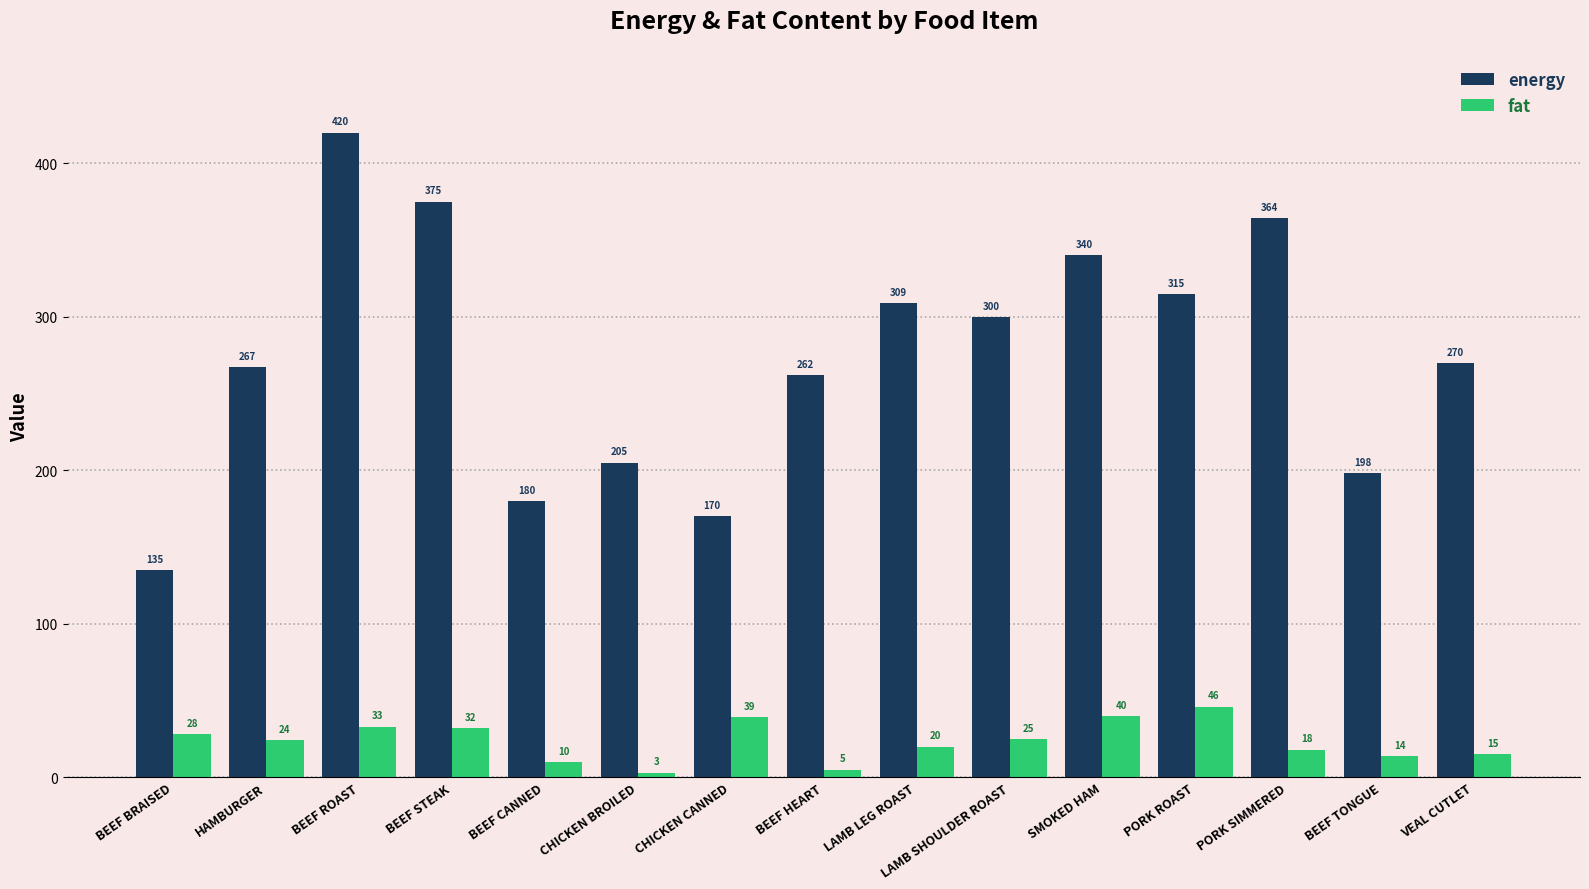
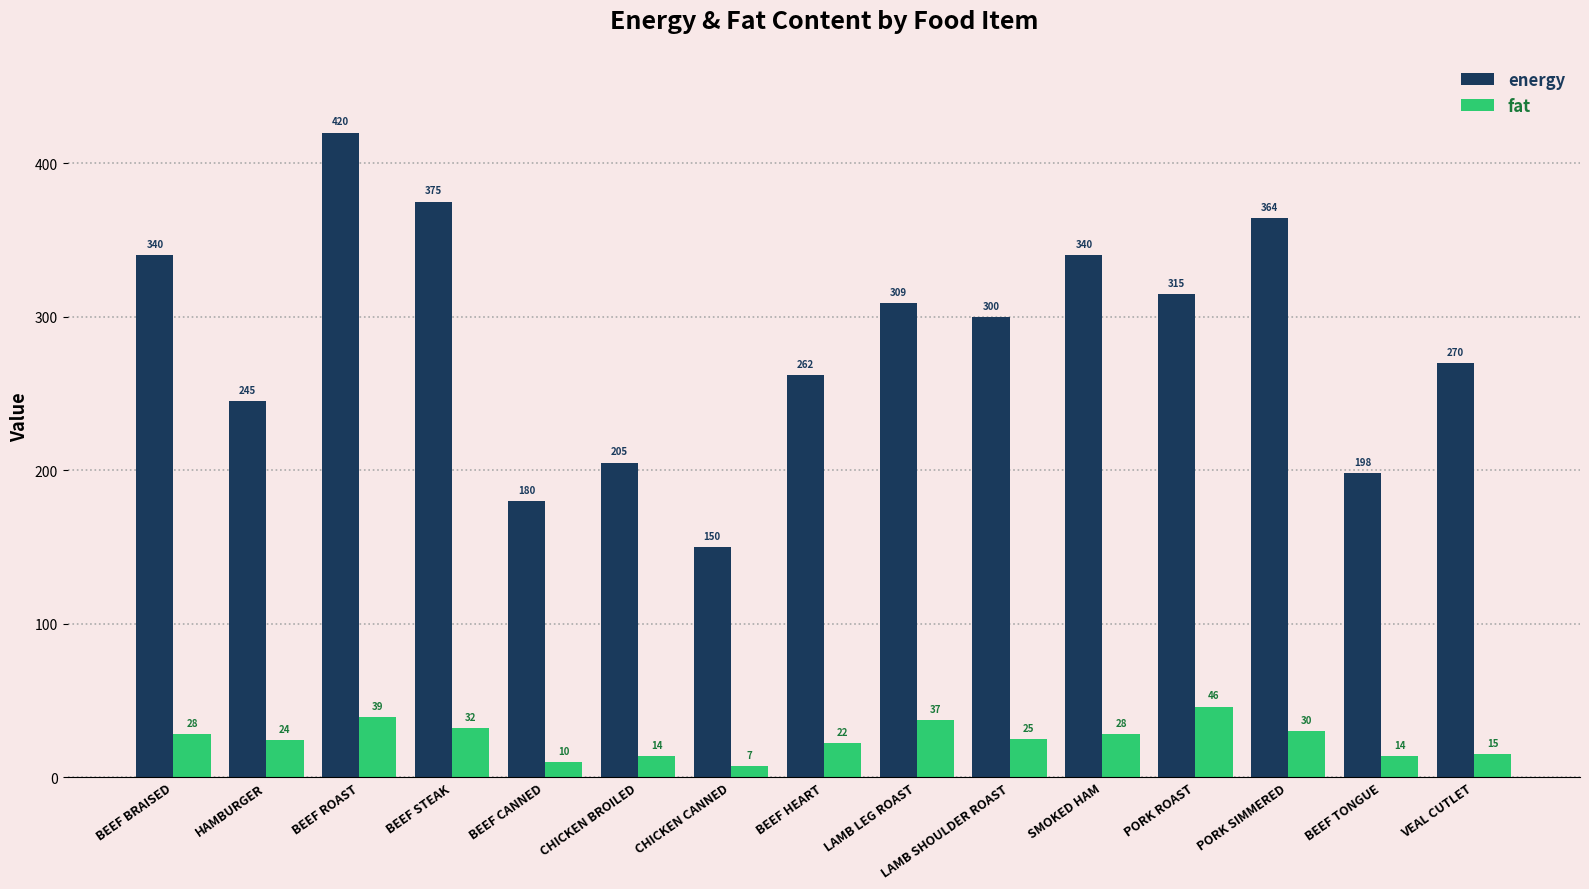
  {
    "energy": {
-     "BEEF BRAISED": 135,
-     "HAMBURGER": 267,
+     "BEEF BRAISED": 340,
+     "HAMBURGER": 245,
      "BEEF ROAST": 420,
      "BEEF STEAK": 375,
      "BEEF CANNED": 180,
      "CHICKEN BROILED": 205,
-     "CHICKEN CANNED": 170,
+     "CHICKEN CANNED": 150,
      "BEEF HEART": 262,
      "LAMB LEG ROAST": 309,
      "LAMB SHOULDER ROAST": 300,
      "SMOKED HAM": 340,
      "PORK ROAST": 315,
      "PORK SIMMERED": 364,
      "BEEF TONGUE": 198,
      "VEAL CUTLET": 270
    },
    "fat": {
      "BEEF BRAISED": 28,
      "HAMBURGER": 24,
-     "BEEF ROAST": 33,
+     "BEEF ROAST": 39,
      "BEEF STEAK": 32,
      "BEEF CANNED": 10,
-     "CHICKEN BROILED": 3,
-     "CHICKEN CANNED": 39,
-     "BEEF HEART": 5,
-     "LAMB LEG ROAST": 20,
+     "CHICKEN BROILED": 14,
+     "CHICKEN CANNED": 7,
+     "BEEF HEART": 22,
+     "LAMB LEG ROAST": 37,
      "LAMB SHOULDER ROAST": 25,
-     "SMOKED HAM": 40,
+     "SMOKED HAM": 28,
      "PORK ROAST": 46,
-     "PORK SIMMERED": 18,
+     "PORK SIMMERED": 30,
      "BEEF TONGUE": 14,
      "VEAL CUTLET": 15
    }
  }
